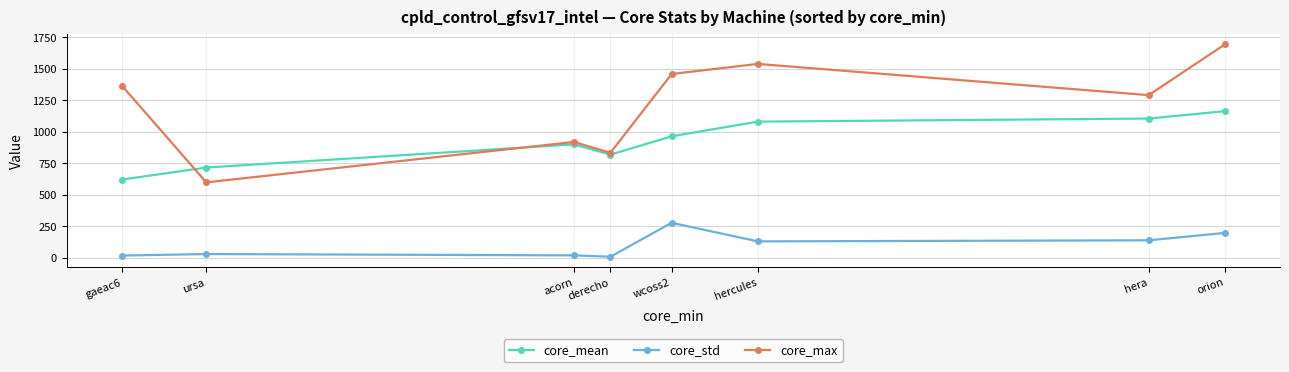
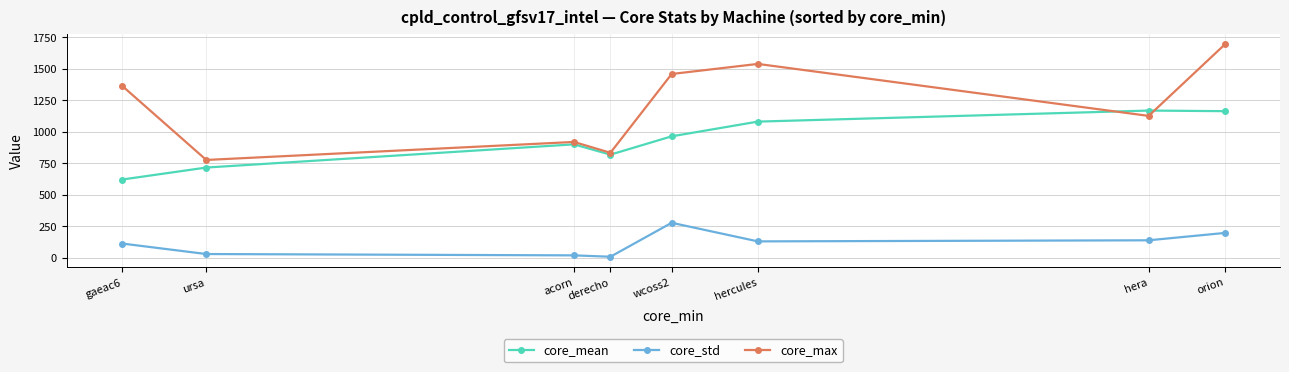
  {
    "core_mean": {
      "gaeac6": 620,
      "ursa": 720,
      "wcoss2": 960,
      "hercules": 1080,
-     "hera": 1100,
+     "hera": 1170,
      "orion": 1160
    },
    "core_std": {
-     "gaeac6": 20,
+     "gaeac6": 110,
      "ursa": 30,
      "acorn": 20,
      "derecho": 10,
      "wcoss2": 280,
      "hercules": 130,
      "hera": 140,
      "orion": 200
    },
    "core_max": {
      "gaeac6": 1370,
-     "ursa": 600,
+     "ursa": 780,
      "wcoss2": 1460,
      "hercules": 1540,
-     "hera": 1290,
+     "hera": 1130,
      "orion": 1690
    }
  }
